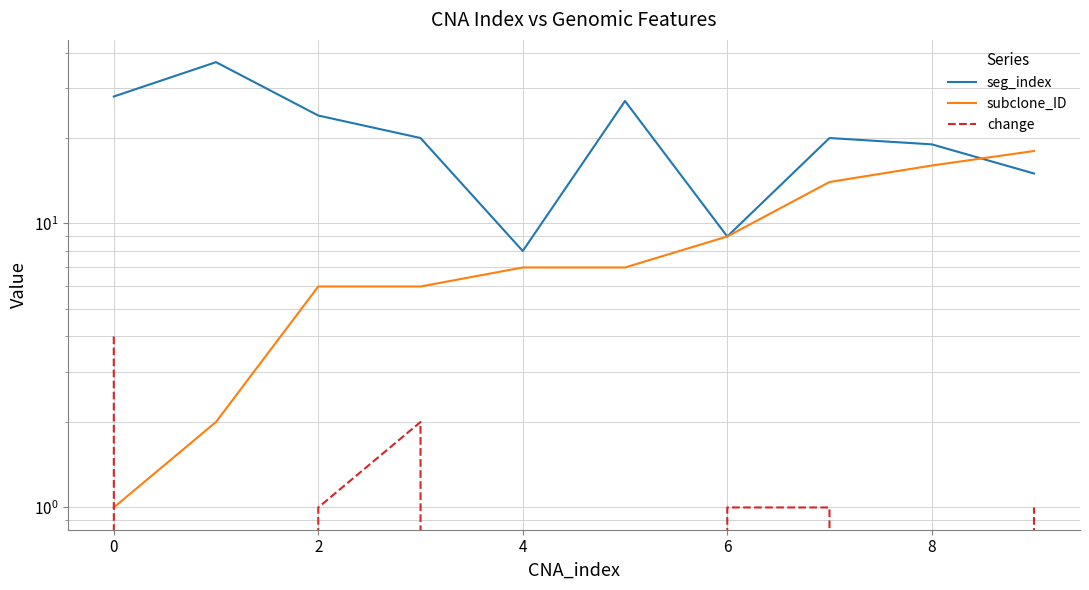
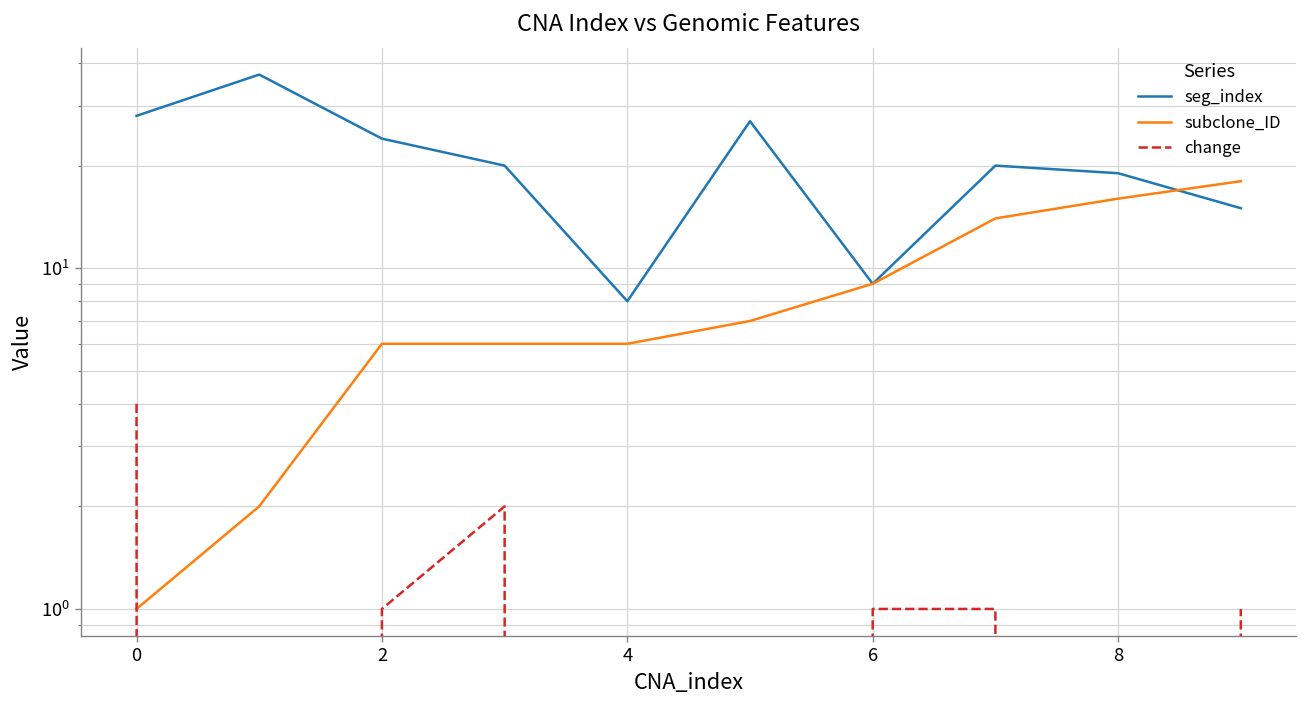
  {
    "seg_index": {
      "0": 28,
      "2": 24,
      "4": 8,
      "8": 19
    },
    "subclone_ID": {
      "0": 1,
      "2": 6,
-     "4": 7,
+     "4": 6,
      "8": 16
    },
    "change": {
      "0": 4,
      "2": 1,
      "6": 1
    }
  }
